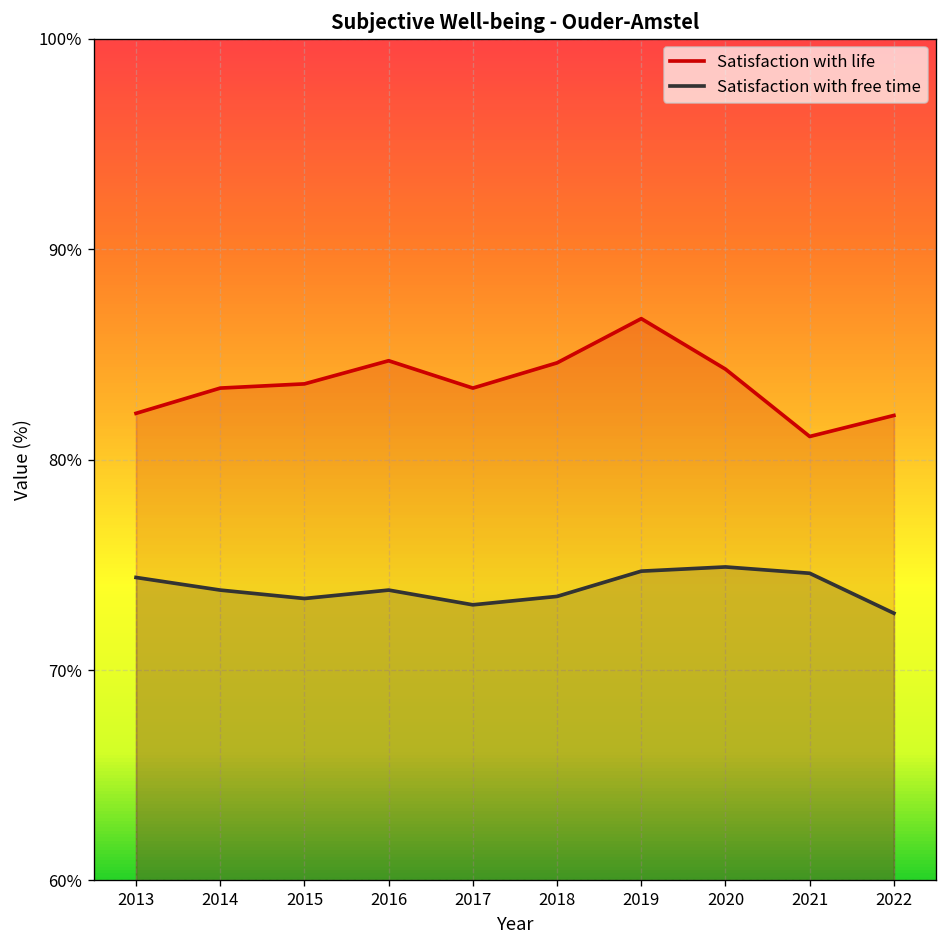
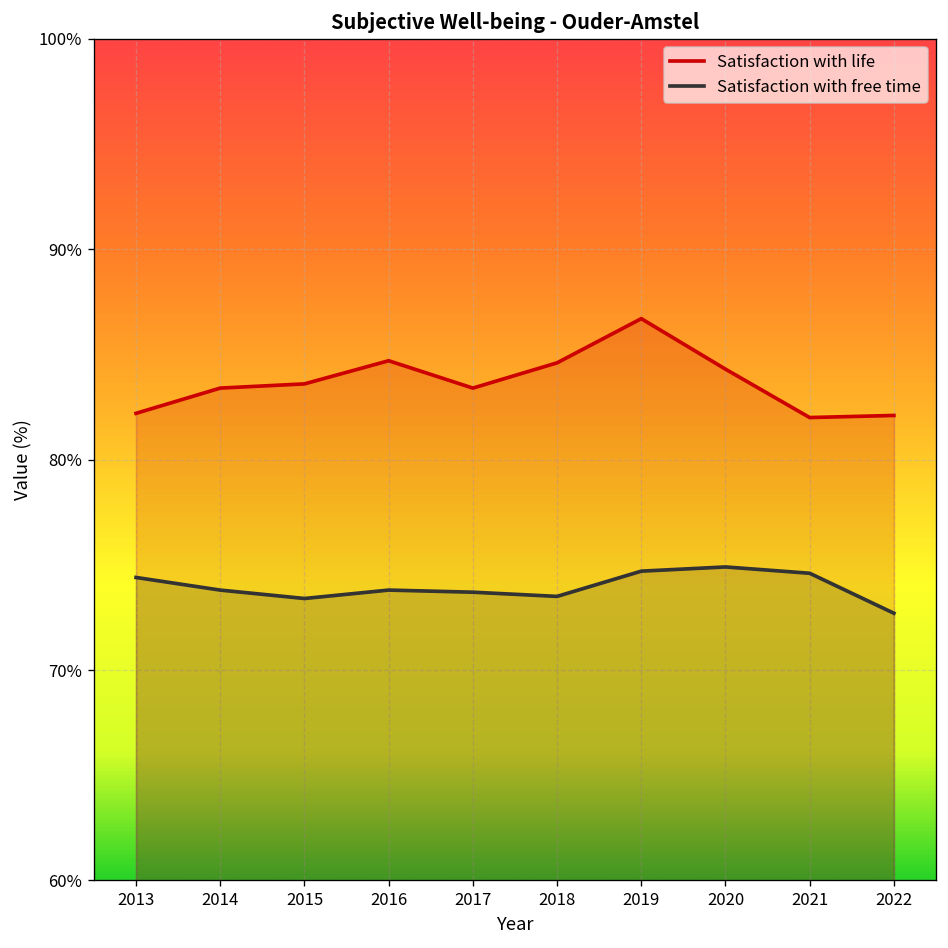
  {
    "Satisfaction with life": {
      "2013": "82.2%",
      "2014": "83.4%",
      "2015": "83.6%",
      "2016": "84.7%",
      "2017": "83.4%",
      "2018": "84.6%",
      "2019": "86.7%",
      "2020": "84.3%",
-     "2021": "81.1%",
+     "2021": "82.0%",
      "2022": "82.1%"
    },
    "Satisfaction with free time": {
      "2013": "74.4%",
      "2014": "73.8%",
      "2015": "73.4%",
      "2016": "73.8%",
-     "2017": "73.1%",
+     "2017": "73.7%",
      "2018": "73.5%",
      "2019": "74.7%",
      "2020": "74.9%",
      "2021": "74.6%",
      "2022": "72.7%"
    }
  }
